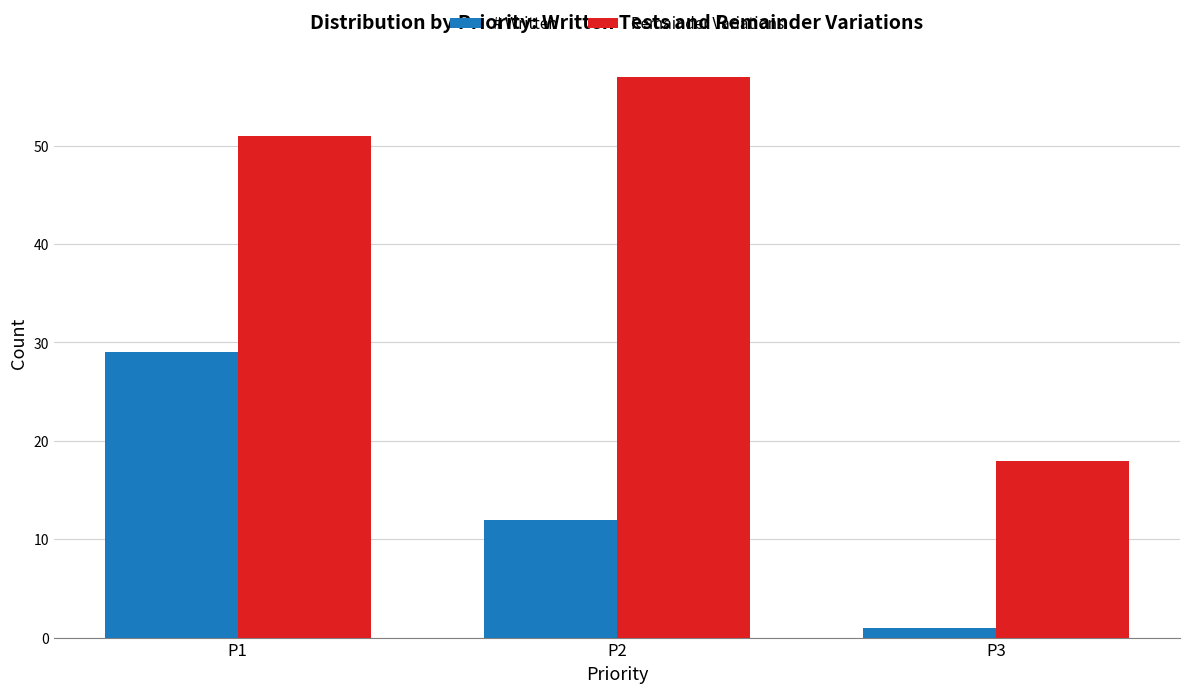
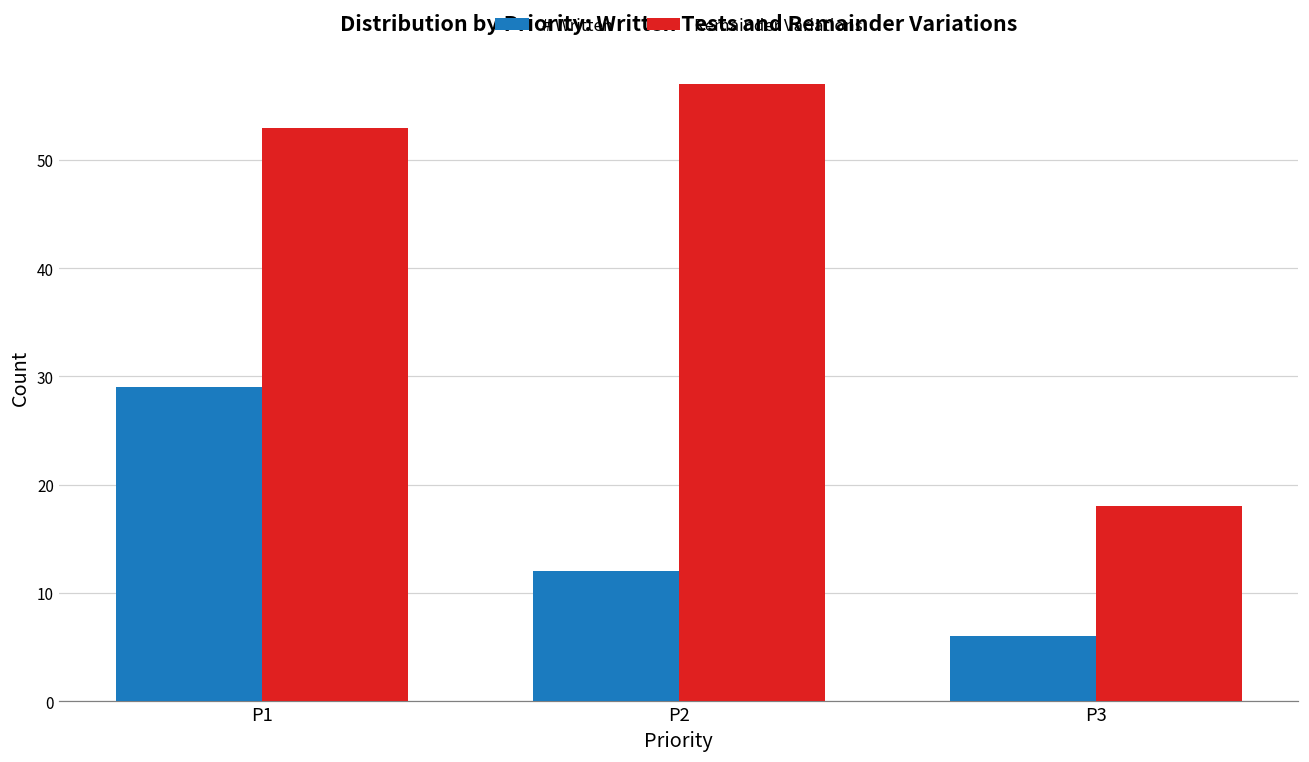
  {
    "# Written": {
      "P1": 29,
      "P2": 12,
-     "P3": 1
+     "P3": 6
    },
    "Remainder Variations": {
-     "P1": 51,
+     "P1": 53,
      "P2": 57,
      "P3": 18
    }
  }
